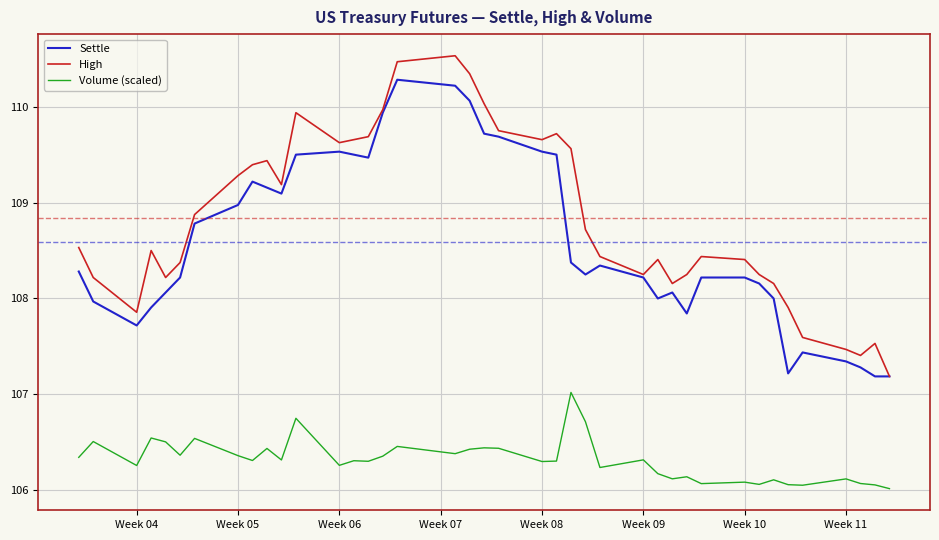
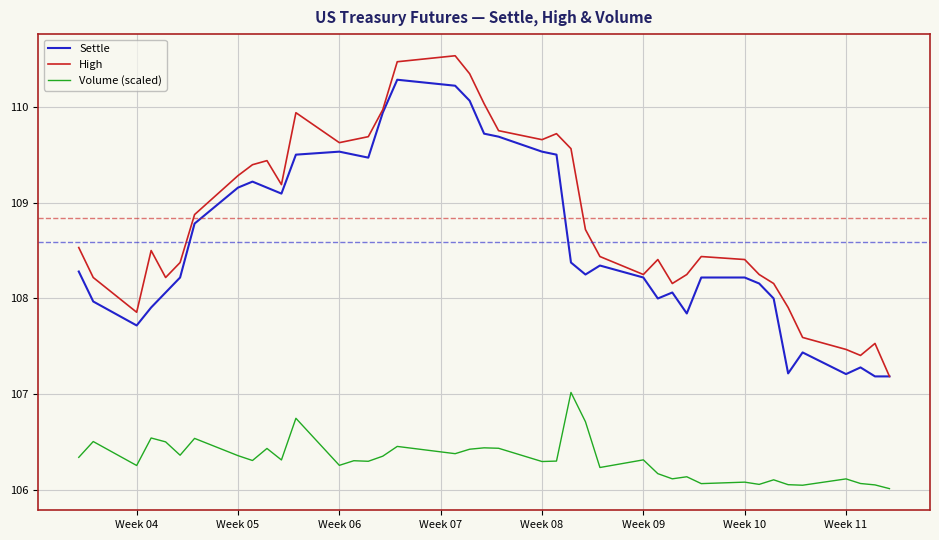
  {
    "Settle": {
      "Week 04": 107.7,
-     "Week 05": 109.0,
+     "Week 05": 109.2,
      "Week 06": 109.5,
      "Week 08": 109.5,
      "Week 09": 108.2,
      "Week 10": 108.2,
-     "Week 11": 107.3
+     "Week 11": 107.2
    },
    "High": {
      "Week 04": 107.9,
      "Week 05": 109.3,
      "Week 06": 109.6,
      "Week 08": 109.7,
      "Week 09": 108.3,
      "Week 10": 108.4,
      "Week 11": 107.5
    },
    "Volume (scaled)": {
      "Week 04": 106.3,
      "Week 05": 106.4,
      "Week 06": 106.3,
      "Week 08": 106.3,
      "Week 09": 106.3,
      "Week 10": 106.1,
      "Week 11": 106.1
    }
  }
